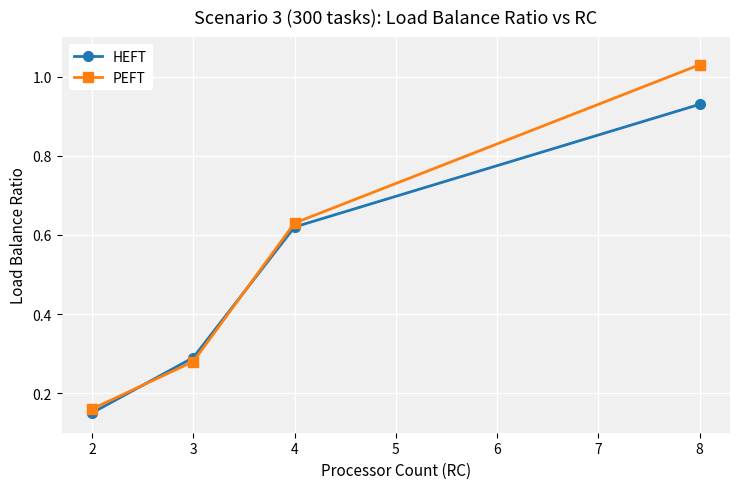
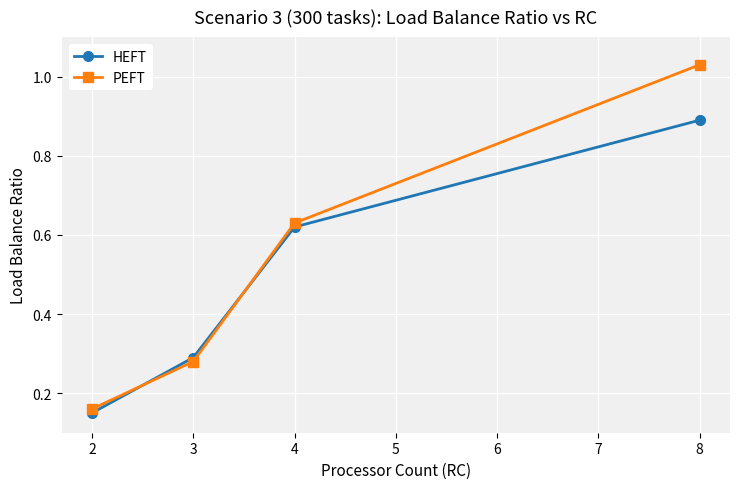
  {
    "HEFT": {
      "2": 0.15,
      "3": 0.29,
      "4": 0.62,
-     "8": 0.93
+     "8": 0.89
    },
    "PEFT": {
      "2": 0.16,
      "3": 0.28,
      "4": 0.63,
      "8": 1.03
    }
  }
